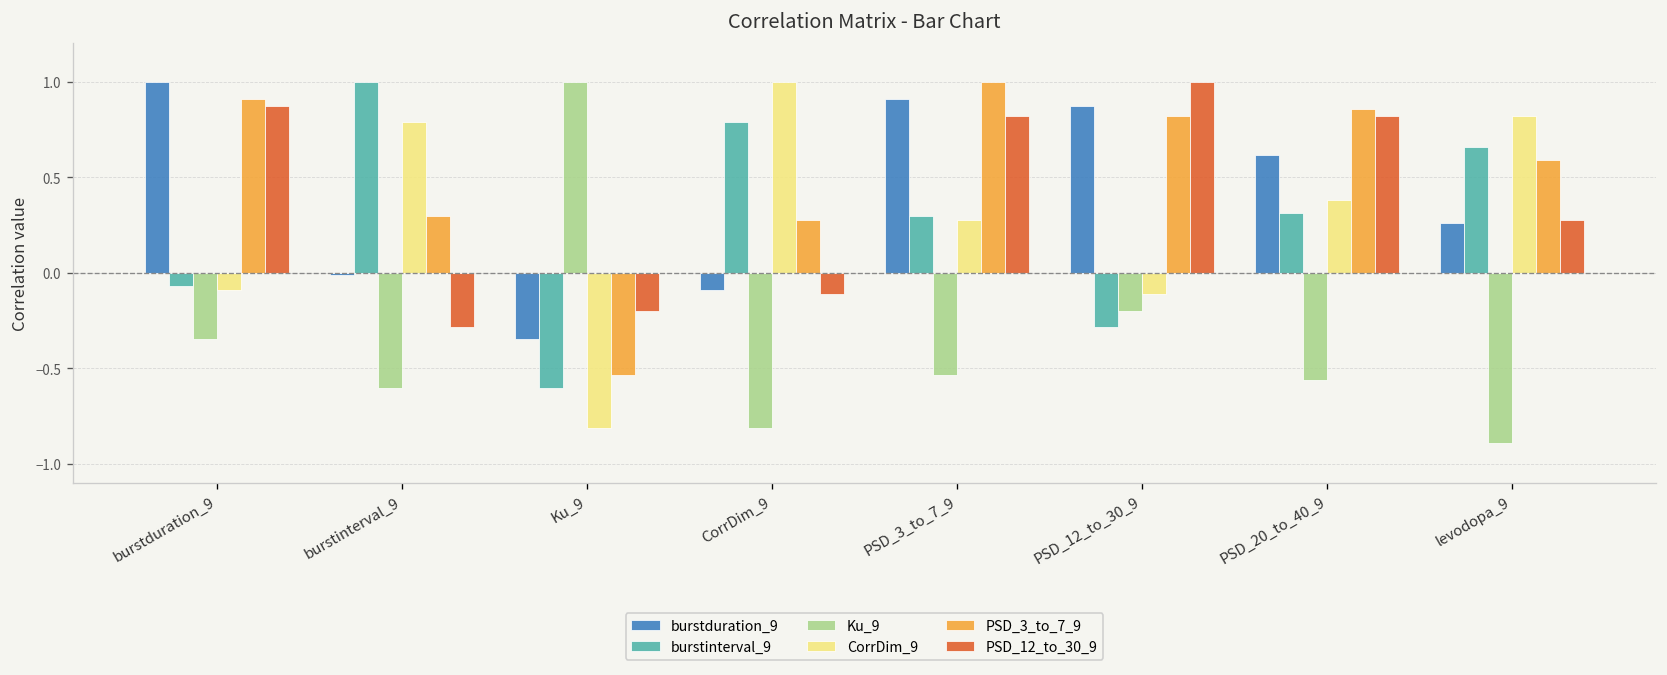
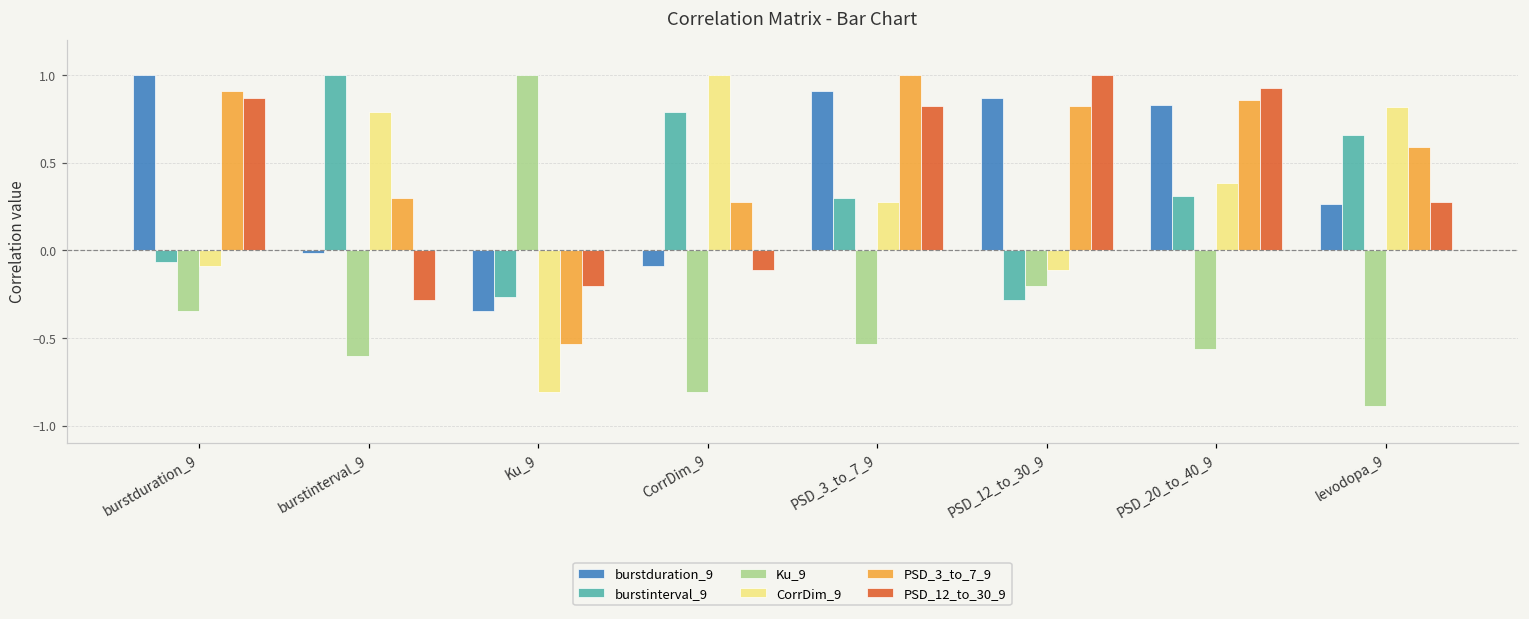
  {
    "burstduration_9": {
      "burstduration_9": 1.00,
      "Ku_9": -0.35,
      "CorrDim_9": -0.09,
      "PSD_3_to_7_9": 0.91,
      "PSD_12_to_30_9": 0.87,
-     "PSD_20_to_40_9": 0.62,
+     "PSD_20_to_40_9": 0.83,
      "levodopa_9": 0.26
    },
    "burstinterval_9": {
      "burstduration_9": -0.07,
      "burstinterval_9": 1.00,
-     "Ku_9": -0.60,
+     "Ku_9": -0.27,
      "CorrDim_9": 0.79,
      "PSD_3_to_7_9": 0.30,
      "PSD_12_to_30_9": -0.28,
      "PSD_20_to_40_9": 0.31,
      "levodopa_9": 0.66
    },
    "Ku_9": {
      "burstduration_9": -0.35,
      "burstinterval_9": -0.60,
      "Ku_9": 1.00,
      "CorrDim_9": -0.81,
      "PSD_3_to_7_9": -0.54,
      "PSD_12_to_30_9": -0.20,
      "PSD_20_to_40_9": -0.56,
      "levodopa_9": -0.89
    },
    "CorrDim_9": {
      "burstduration_9": -0.09,
      "burstinterval_9": 0.79,
      "Ku_9": -0.81,
      "CorrDim_9": 1.00,
      "PSD_3_to_7_9": 0.28,
      "PSD_12_to_30_9": -0.11,
      "PSD_20_to_40_9": 0.38,
      "levodopa_9": 0.82
    },
    "PSD_3_to_7_9": {
      "burstduration_9": 0.91,
      "burstinterval_9": 0.30,
      "Ku_9": -0.54,
      "CorrDim_9": 0.28,
      "PSD_3_to_7_9": 1.00,
      "PSD_12_to_30_9": 0.82,
      "PSD_20_to_40_9": 0.86,
      "levodopa_9": 0.59
    },
    "PSD_12_to_30_9": {
      "burstduration_9": 0.87,
      "burstinterval_9": -0.28,
      "Ku_9": -0.20,
      "CorrDim_9": -0.11,
      "PSD_3_to_7_9": 0.82,
      "PSD_12_to_30_9": 1.00,
-     "PSD_20_to_40_9": 0.82,
+     "PSD_20_to_40_9": 0.93,
      "levodopa_9": 0.27
    }
  }
